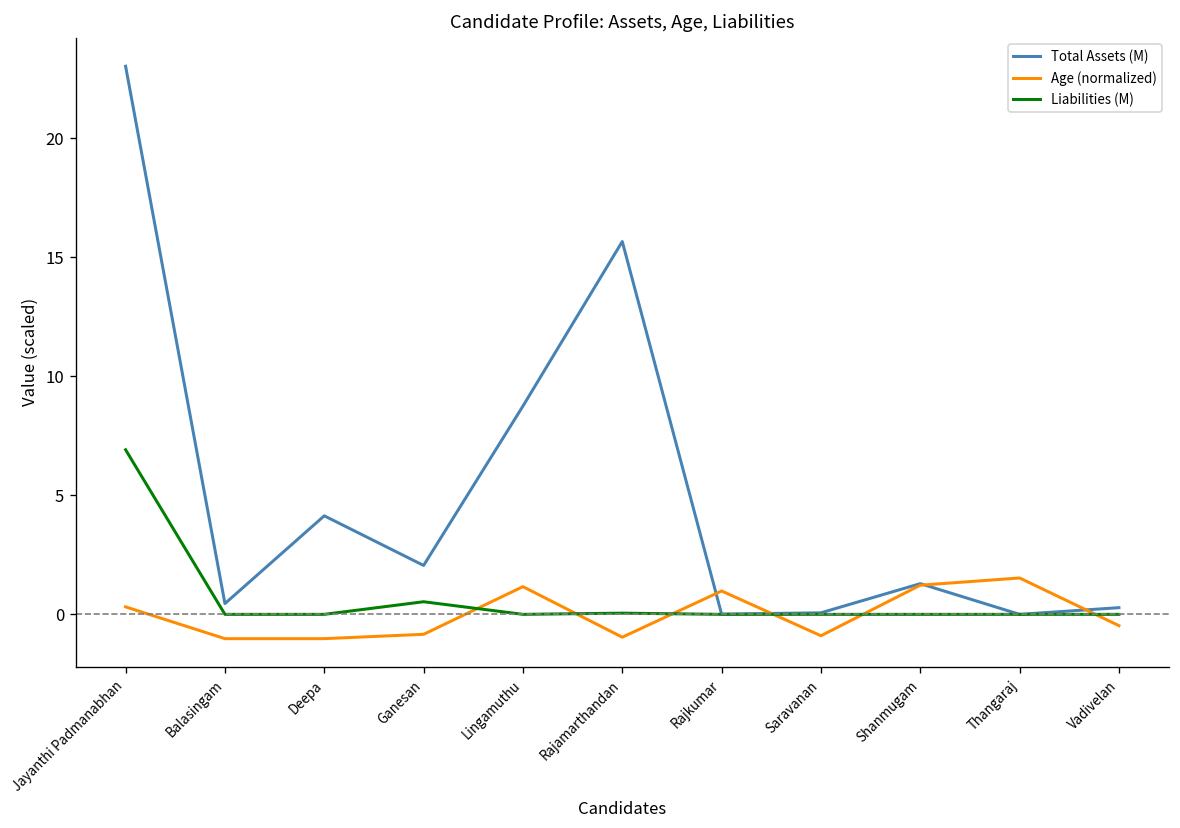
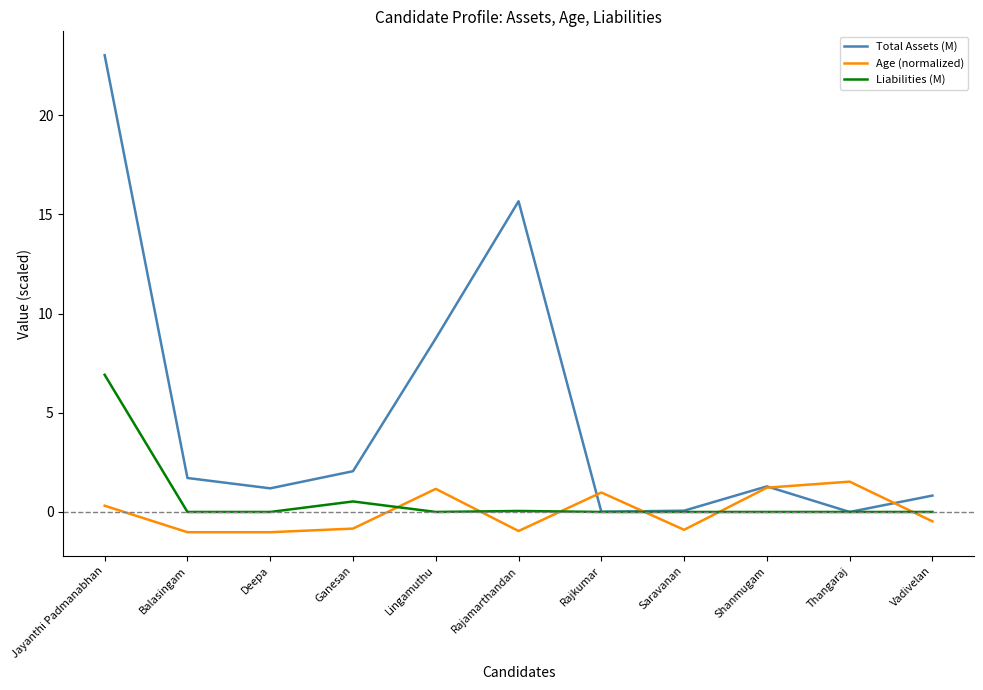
  {
    "Total Assets (M)": {
      "Jayanthi Padmanabhan": 23.0,
-     "Balasingam": 0.5,
-     "Deepa": 4.1,
+     "Balasingam": 1.7,
+     "Deepa": 1.2,
      "Ganesan": 2.1,
      "Lingamuthu": 8.8,
      "Rajamarthandan": 15.7,
-     "Vadivelan": 0.3
+     "Vadivelan": 0.8
    },
    "Age (normalized)": {
      "Jayanthi Padmanabhan": 0.3,
      "Balasingam": -1.0,
      "Deepa": -1.0,
      "Ganesan": -0.8,
      "Lingamuthu": 1.2,
      "Rajamarthandan": -1.0,
      "Rajkumar": 1.0,
      "Saravanan": -0.9,
      "Thangaraj": 1.5,
      "Vadivelan": -0.5
    },
    "Liabilities (M)": {
      "Jayanthi Padmanabhan": 6.9,
      "Balasingam": 0.0,
      "Deepa": 0.0,
      "Ganesan": 0.5,
      "Lingamuthu": 0.0,
      "Rajamarthandan": 0.1,
      "Shanmugam": 0.0,
      "Vadivelan": 0.0
    }
  }
